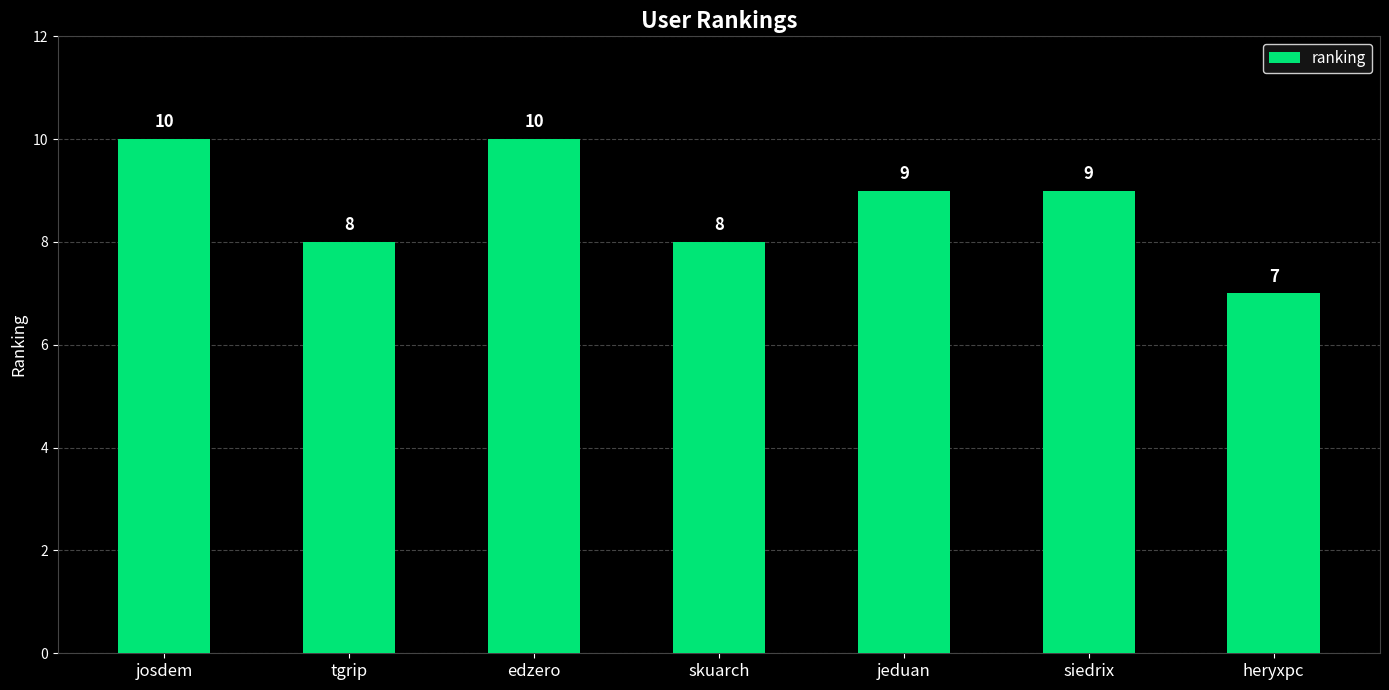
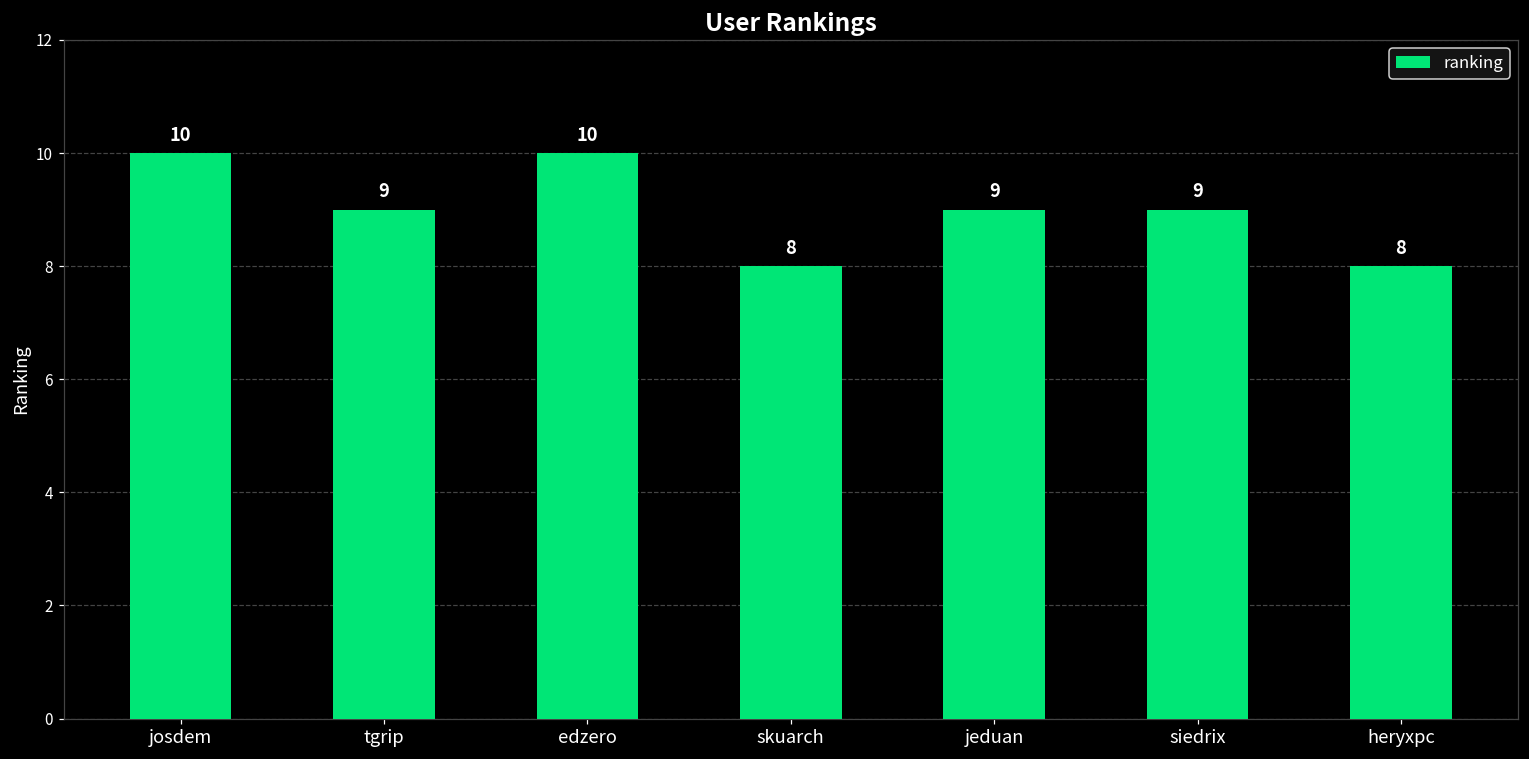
  {
    "josdem": 10,
-   "tgrip": 8,
+   "tgrip": 9,
    "edzero": 10,
    "skuarch": 8,
    "jeduan": 9,
    "siedrix": 9,
-   "heryxpc": 7
+   "heryxpc": 8
  }
